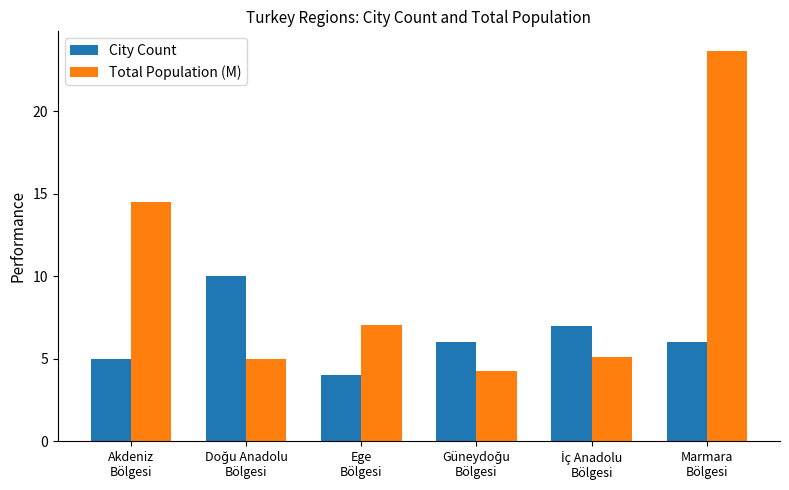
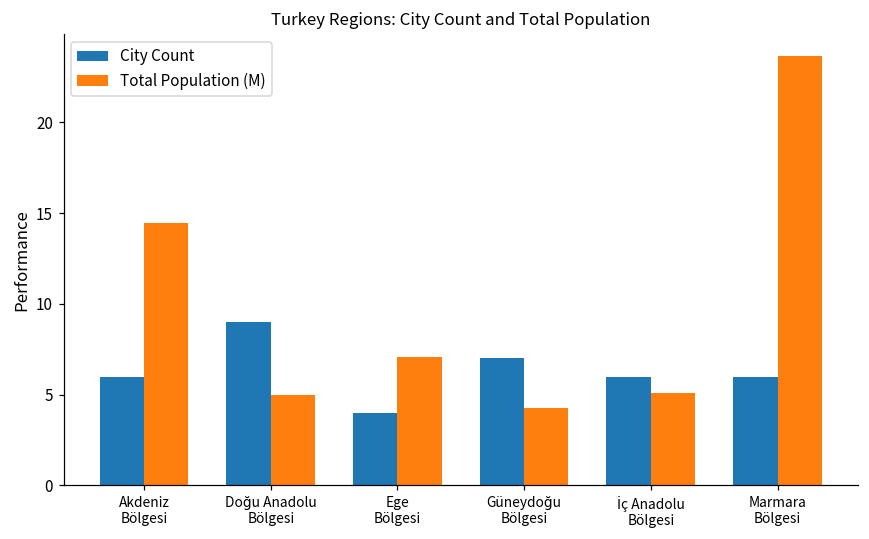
  {
    "City Count": {
-     "Akdeniz Bölgesi": 5,
-     "Doğu Anadolu Bölgesi": 10,
+     "Akdeniz Bölgesi": 6,
+     "Doğu Anadolu Bölgesi": 9,
      "Ege Bölgesi": 4,
-     "Güneydoğu Bölgesi": 6,
-     "İç Anadolu Bölgesi": 7,
+     "Güneydoğu Bölgesi": 7,
+     "İç Anadolu Bölgesi": 6,
      "Marmara Bölgesi": 6
    },
    "Total Population (M)": {
      "Akdeniz Bölgesi": 14.5,
      "Doğu Anadolu Bölgesi": 5,
      "Ege Bölgesi": 7,
      "Güneydoğu Bölgesi": 4.3,
      "İç Anadolu Bölgesi": 5,
      "Marmara Bölgesi": 23.7
    }
  }
